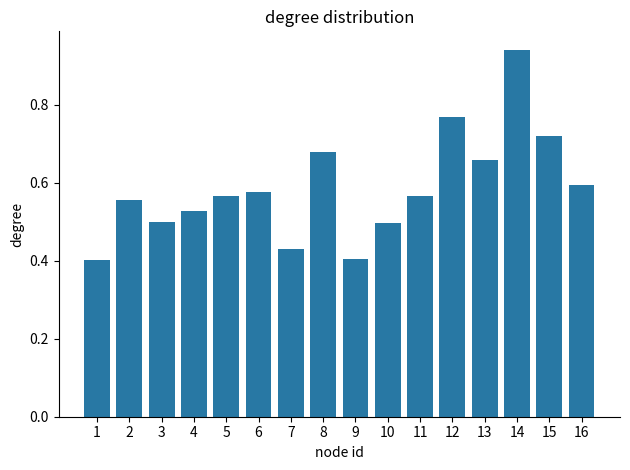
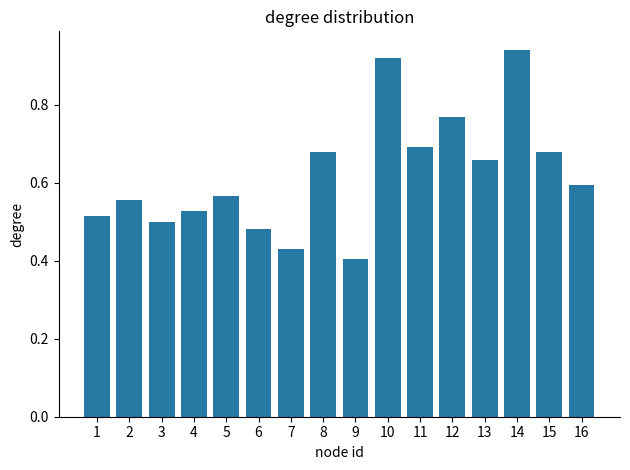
  {
-   "1": 0.40,
+   "1": 0.51,
    "2": 0.55,
    "3": 0.50,
    "4": 0.53,
    "5": 0.57,
-   "6": 0.58,
+   "6": 0.48,
    "7": 0.43,
    "8": 0.68,
    "9": 0.40,
-   "10": 0.50,
-   "11": 0.57,
+   "10": 0.92,
+   "11": 0.69,
    "12": 0.77,
    "13": 0.66,
    "14": 0.94,
-   "15": 0.72,
+   "15": 0.68,
    "16": 0.60
  }
